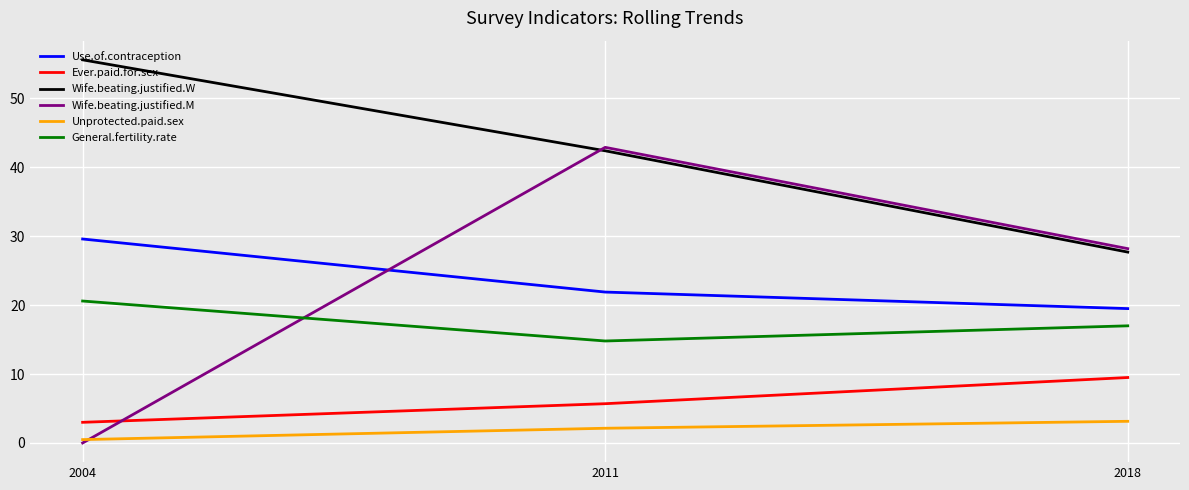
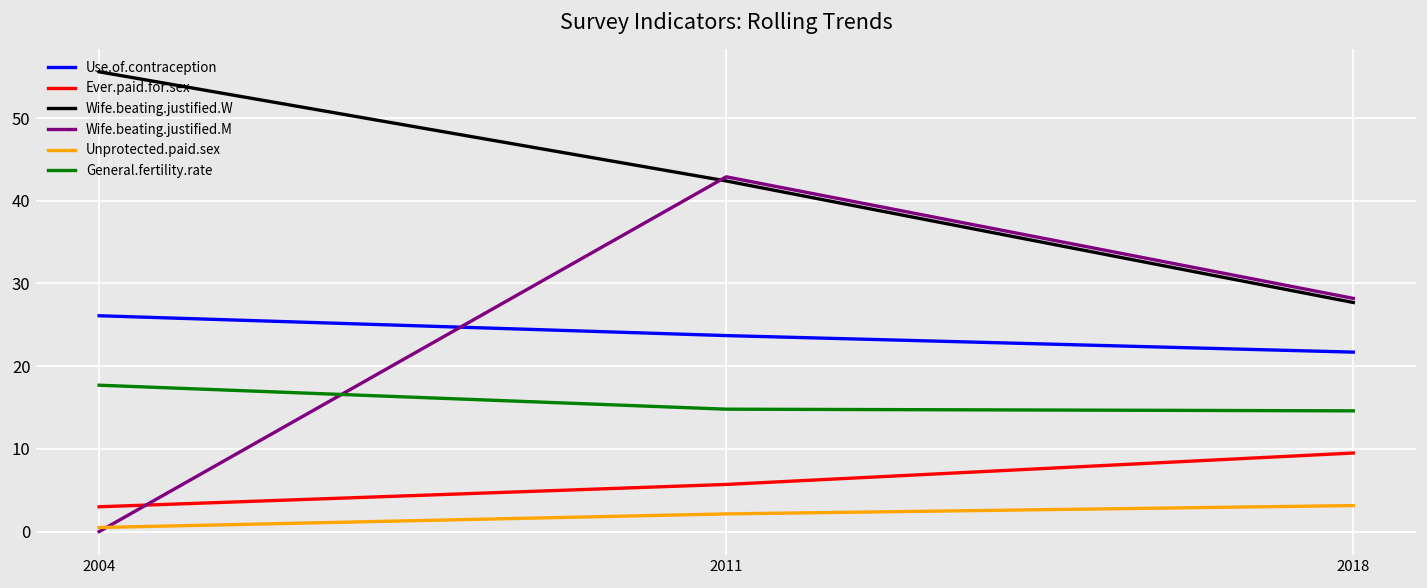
  {
    "Use.of.contraception": {
-     "2004": 30,
-     "2011": 22,
-     "2018": 20
+     "2004": 26,
+     "2011": 24,
+     "2018": 22
    },
    "Ever.paid.for.sex": {
      "2004": 3,
      "2011": 6,
      "2018": 10
    },
    "Wife.beating.justified.W": {
      "2004": 56,
      "2011": 42,
      "2018": 28
    },
    "Wife.beating.justified.M": {
      "2004": 0,
      "2011": 43,
      "2018": 28
    },
    "Unprotected.paid.sex": {
      "2004": 0,
      "2011": 2,
      "2018": 3
    },
    "General.fertility.rate": {
-     "2004": 21,
+     "2004": 18,
      "2011": 15,
-     "2018": 17
+     "2018": 15
    }
  }
